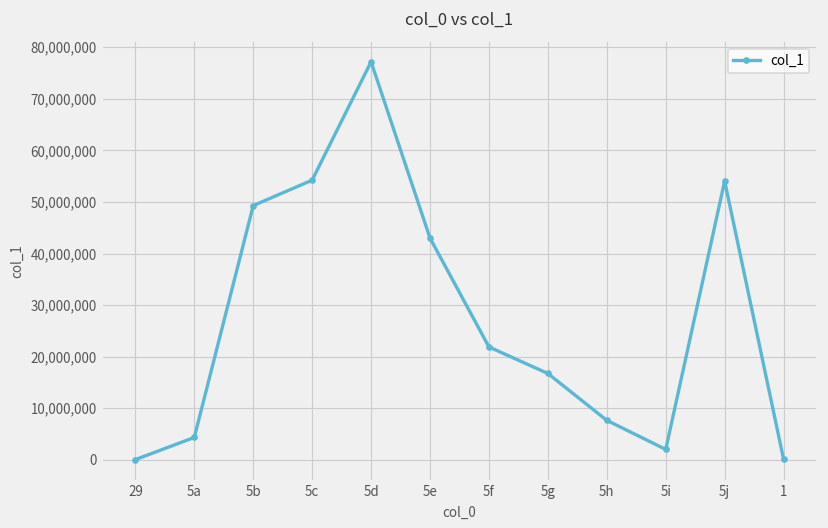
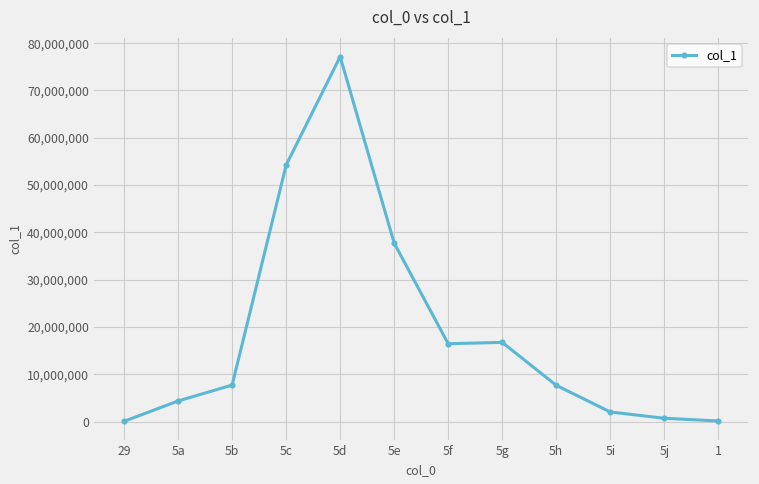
  {
    "29": "0",
    "5a": "4,000,000",
-   "5b": "49,000,000",
+   "5b": "8,000,000",
    "5c": "54,000,000",
    "5d": "77,000,000",
-   "5e": "43,000,000",
-   "5f": "22,000,000",
+   "5e": "38,000,000",
+   "5f": "16,000,000",
    "5g": "17,000,000",
    "5h": "8,000,000",
    "5i": "2,000,000",
-   "5j": "54,000,000",
+   "5j": "1,000,000",
    "1": "0"
  }
